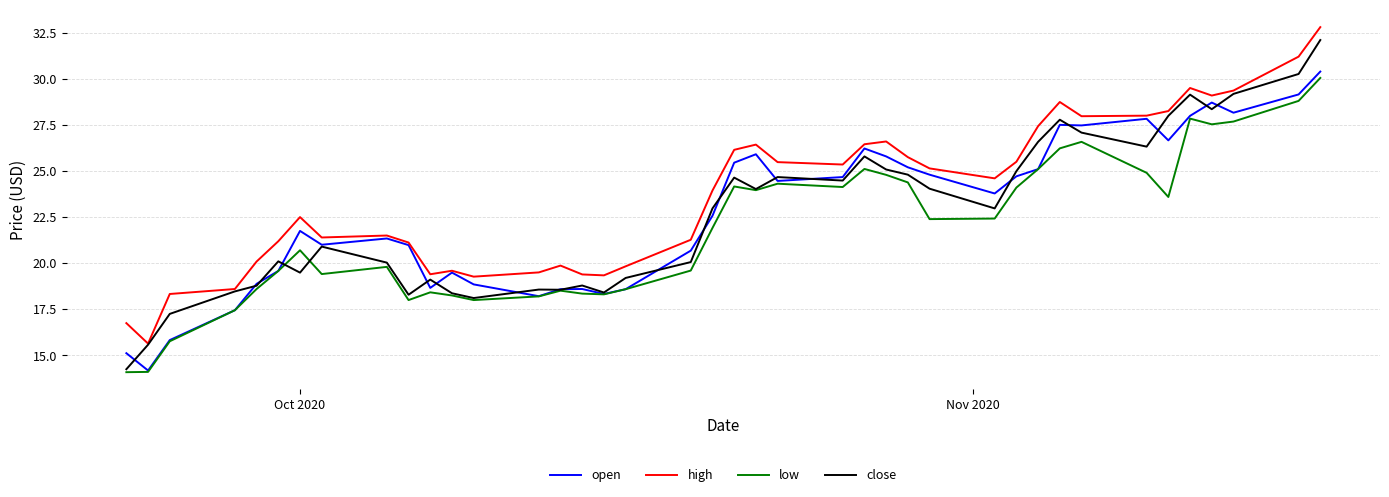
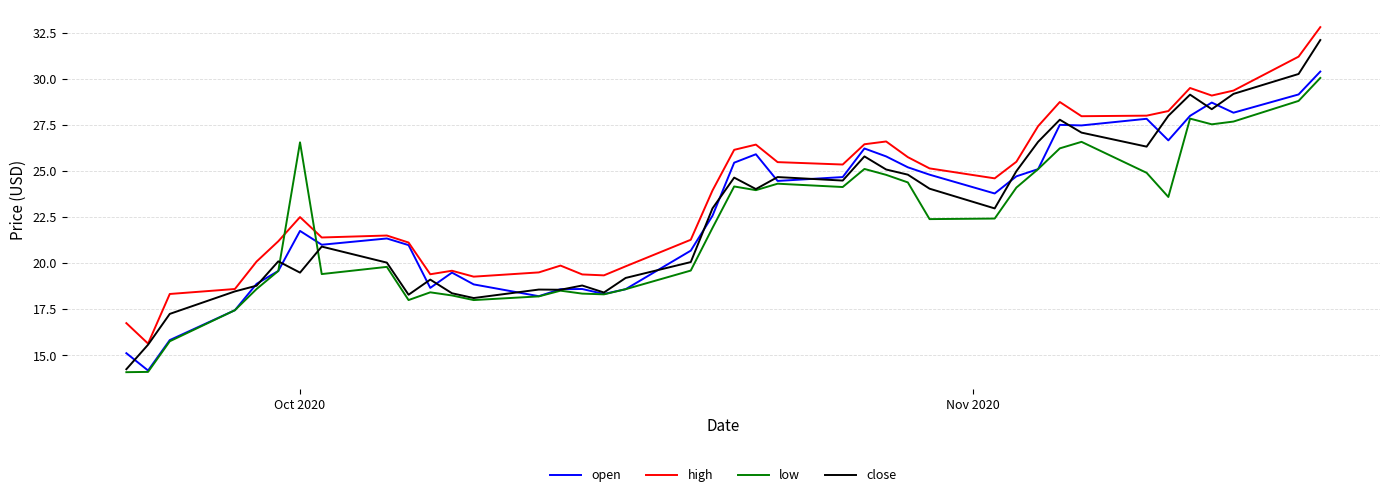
  {
    "open": {
      "Oct 2020": 21.8
    },
    "high": {
      "Oct 2020": 22.5
    },
    "low": {
-     "Oct 2020": 20.7
+     "Oct 2020": 26.6
    },
    "close": {
      "Oct 2020": 19.5
    }
  }
